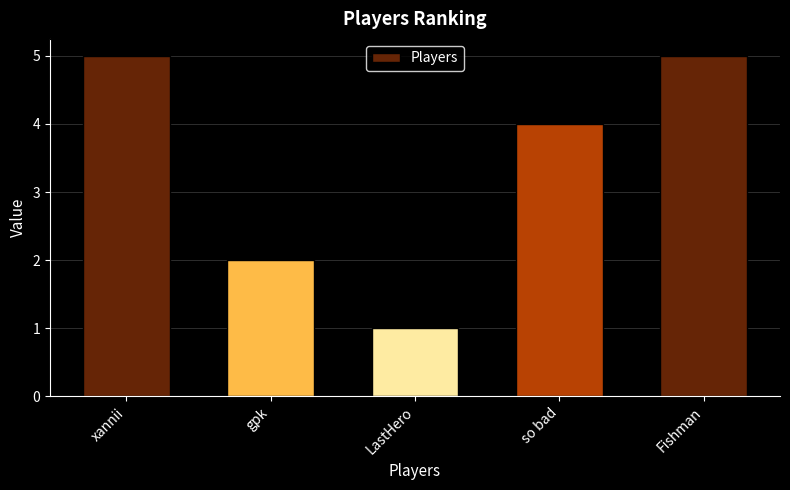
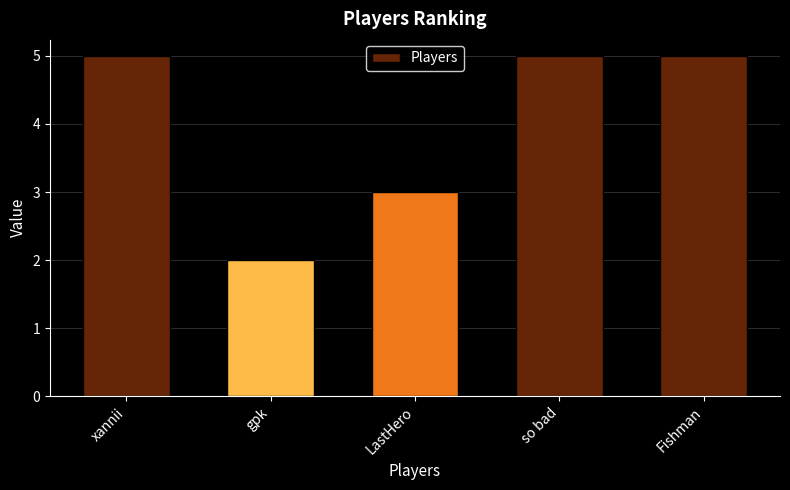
  {
    "xannii": 5,
    "gpk": 2,
-   "LastHero": 1,
-   "so bad": 4,
+   "LastHero": 3,
+   "so bad": 5,
    "Fishman": 5
  }
